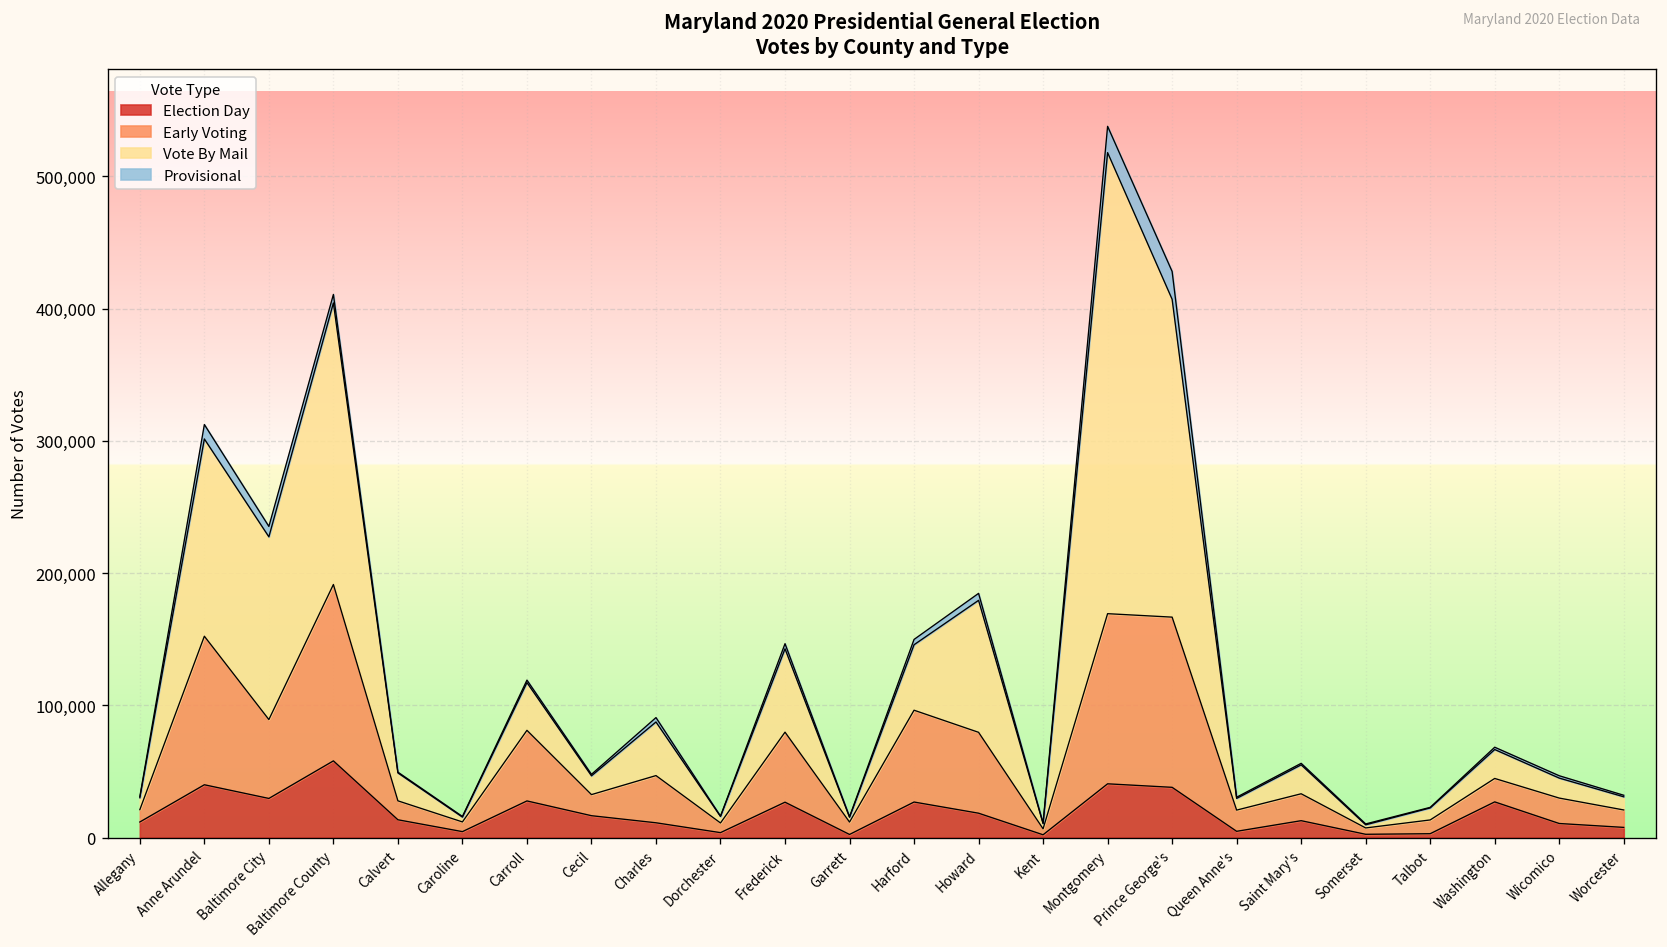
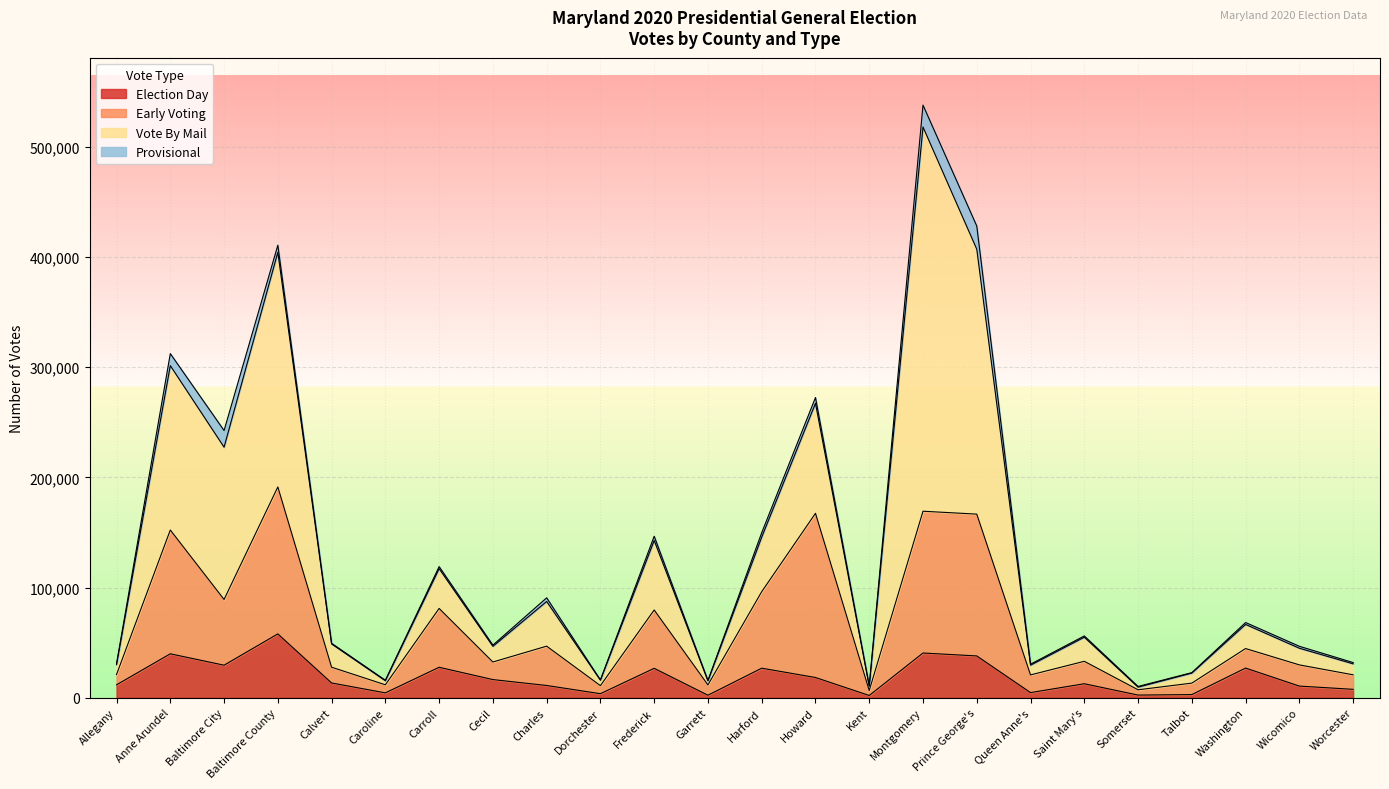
  {
    "Election Day": {
      "Allegany": "12,000",
      "Anne Arundel": "40,000",
      "Baltimore City": "30,000",
      "Baltimore County": "58,000",
      "Calvert": "13,000",
      "Caroline": "4,000",
      "Carroll": "28,000",
      "Cecil": "17,000",
      "Charles": "11,000",
      "Dorchester": "4,000",
      "Frederick": "27,000",
      "Garrett": "2,000",
      "Harford": "27,000",
      "Howard": "18,000",
      "Kent": "2,000",
      "Montgomery": "41,000",
      "Prince George's": "38,000",
      "Queen Anne's": "5,000",
      "Saint Mary's": "13,000",
      "Somerset": "2,000",
      "Talbot": "3,000",
      "Washington": "27,000",
      "Wicomico": "11,000",
      "Worcester": "8,000"
    },
    "Early Voting": {
      "Allegany": "9,000",
      "Anne Arundel": "112,000",
      "Baltimore City": "60,000",
      "Baltimore County": "133,000",
      "Calvert": "14,000",
      "Caroline": "7,000",
      "Carroll": "53,000",
      "Cecil": "16,000",
      "Charles": "36,000",
      "Dorchester": "7,000",
      "Frederick": "53,000",
      "Garrett": "9,000",
      "Harford": "69,000",
-     "Howard": "61,000",
+     "Howard": "149,000",
      "Kent": "5,000",
      "Montgomery": "129,000",
      "Prince George's": "129,000",
      "Queen Anne's": "16,000",
      "Saint Mary's": "20,000",
      "Somerset": "5,000",
      "Talbot": "10,000",
      "Washington": "18,000",
      "Wicomico": "19,000",
      "Worcester": "13,000"
    },
    "Vote By Mail": {
      "Anne Arundel": "149,000",
      "Baltimore City": "138,000",
      "Baltimore County": "213,000",
      "Charles": "41,000",
      "Frederick": "63,000",
      "Harford": "50,000",
      "Howard": "100,000",
      "Montgomery": "349,000",
      "Prince George's": "240,000"
    },
    "Provisional": {
      "Anne Arundel": "11,000",
-     "Baltimore City": "8,000",
+     "Baltimore City": "15,000",
      "Baltimore County": "6,000",
      "Charles": "3,000",
      "Frederick": "4,000",
      "Harford": "4,000",
      "Howard": "5,000",
      "Montgomery": "20,000",
      "Prince George's": "21,000"
    }
  }
